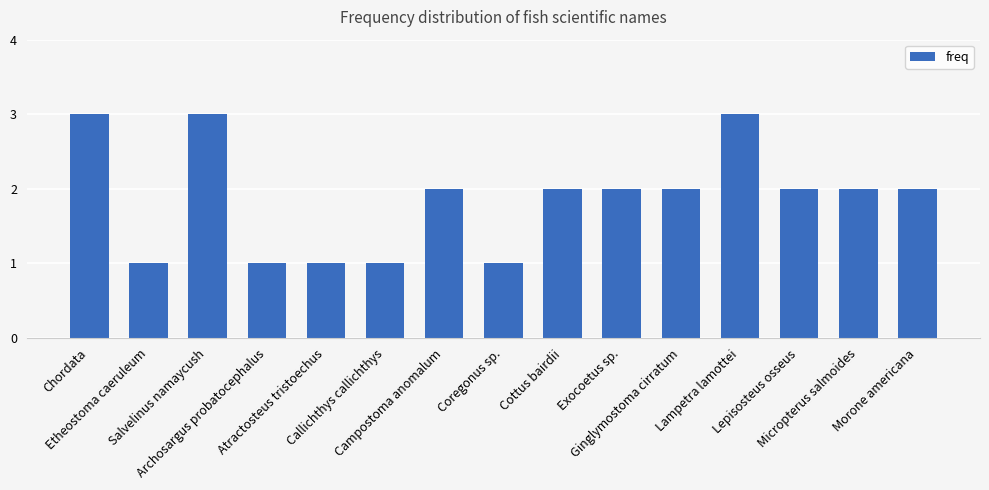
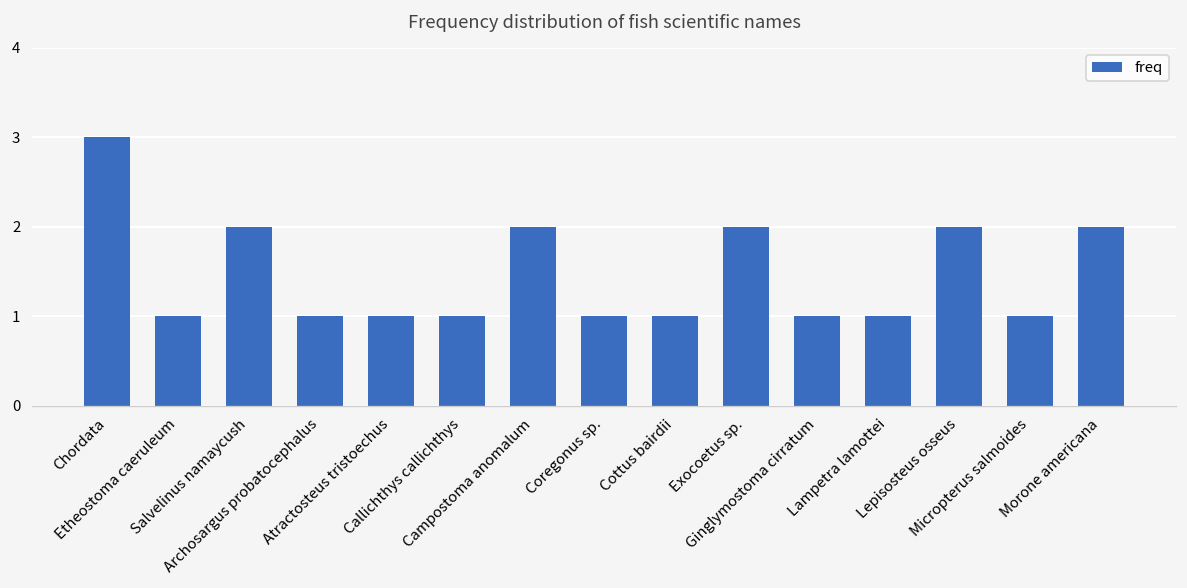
  {
    "Chordata": 3,
    "Etheostoma caeruleum": 1,
-   "Salvelinus namaycush": 3,
+   "Salvelinus namaycush": 2,
    "Archosargus probatocephalus": 1,
    "Atractosteus tristoechus": 1,
    "Callichthys callichthys": 1,
    "Campostoma anomalum": 2,
    "Coregonus sp.": 1,
-   "Cottus bairdii": 2,
+   "Cottus bairdii": 1,
    "Exocoetus sp.": 2,
-   "Ginglymostoma cirratum": 2,
-   "Lampetra lamottei": 3,
+   "Ginglymostoma cirratum": 1,
+   "Lampetra lamottei": 1,
    "Lepisosteus osseus": 2,
-   "Micropterus salmoides": 2,
+   "Micropterus salmoides": 1,
    "Morone americana": 2
  }
